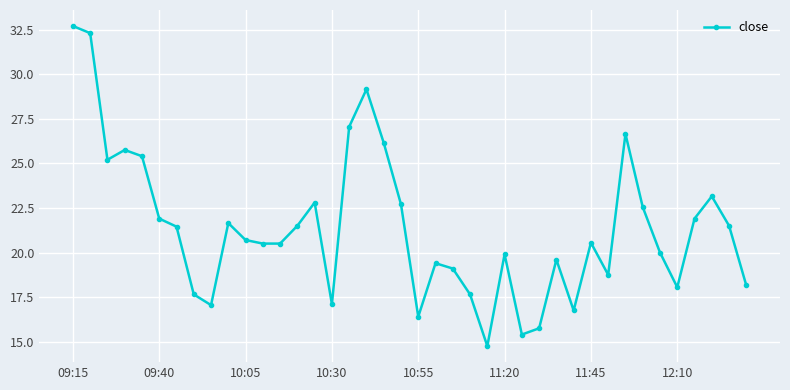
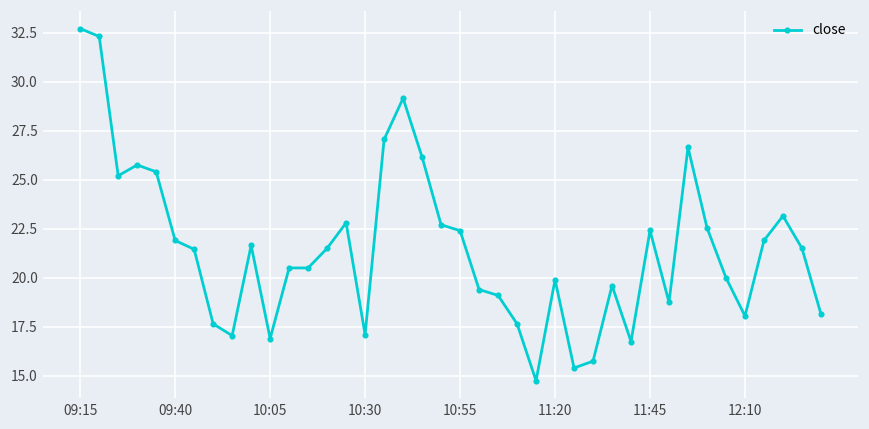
  {
    "09:15": 32.7,
    "09:40": 21.9,
-   "10:05": 20.7,
+   "10:05": 16.9,
    "10:30": 17.1,
-   "10:55": 16.4,
+   "10:55": 22.4,
    "11:20": 19.9,
-   "11:45": 20.6,
+   "11:45": 22.4,
    "12:10": 18.1
  }
